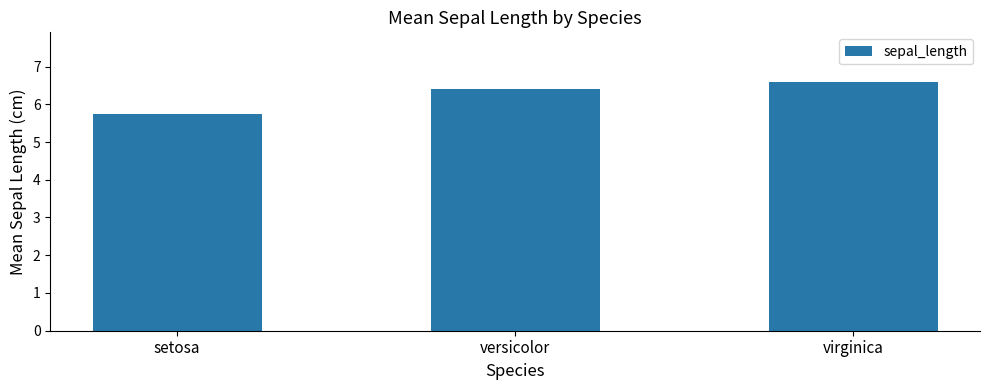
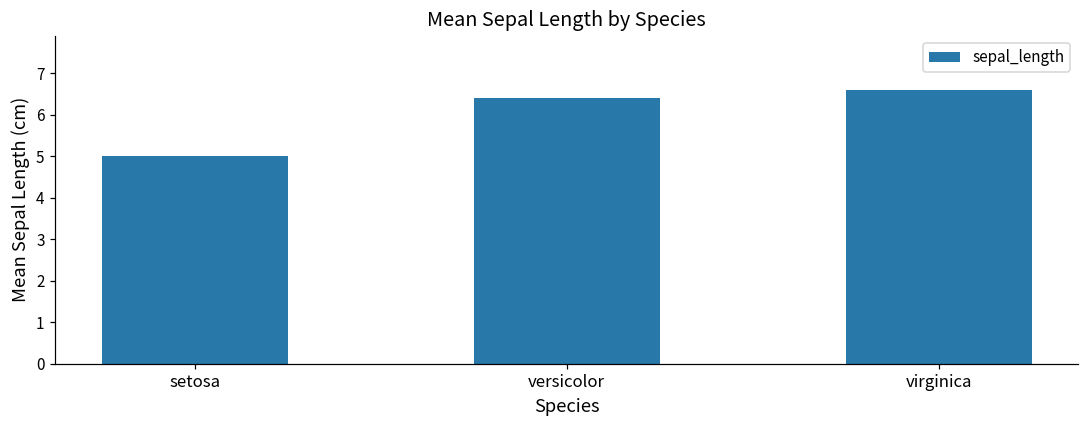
  {
-   "setosa": 5.8,
+   "setosa": 5.0,
    "versicolor": 6.4,
    "virginica": 6.6
  }
